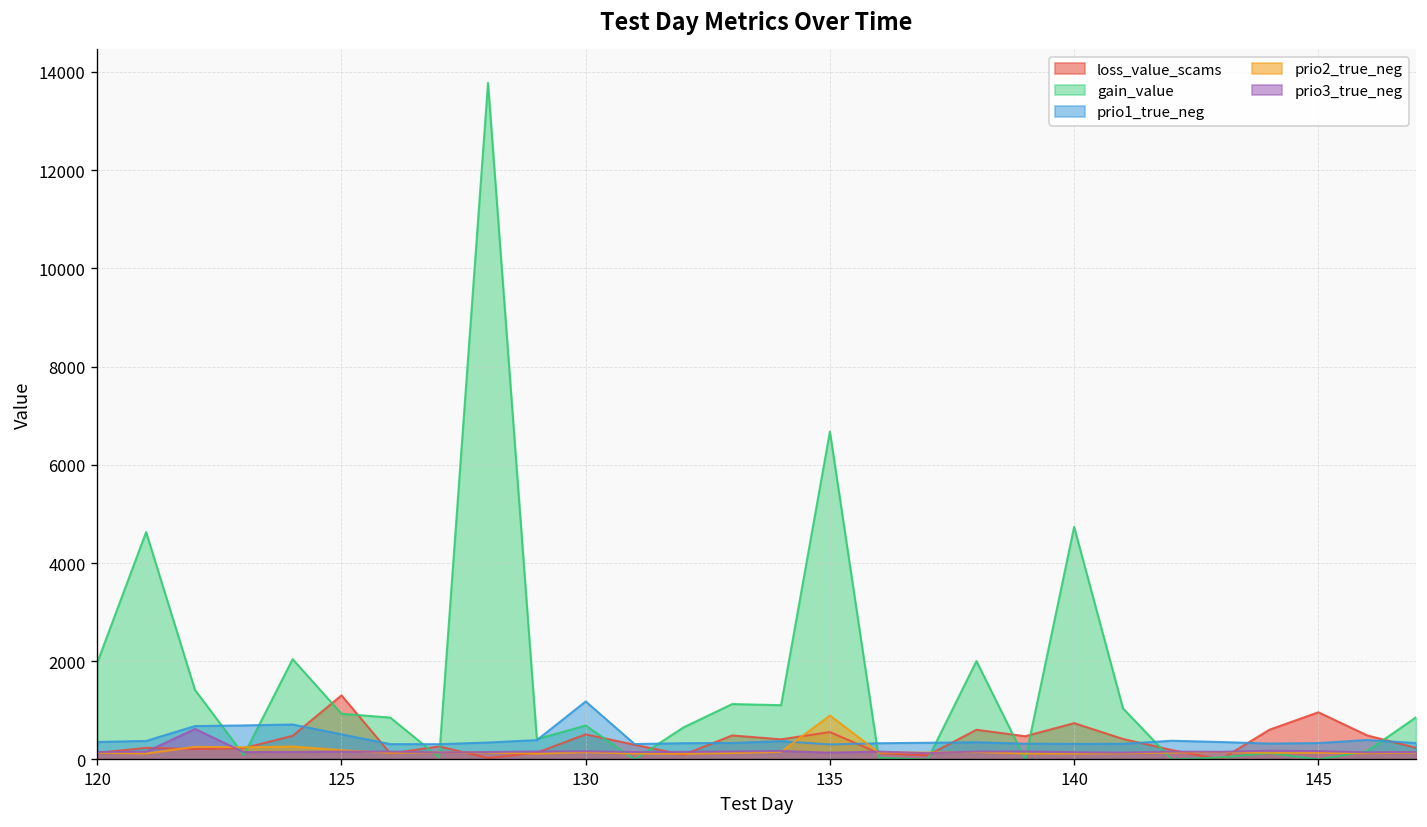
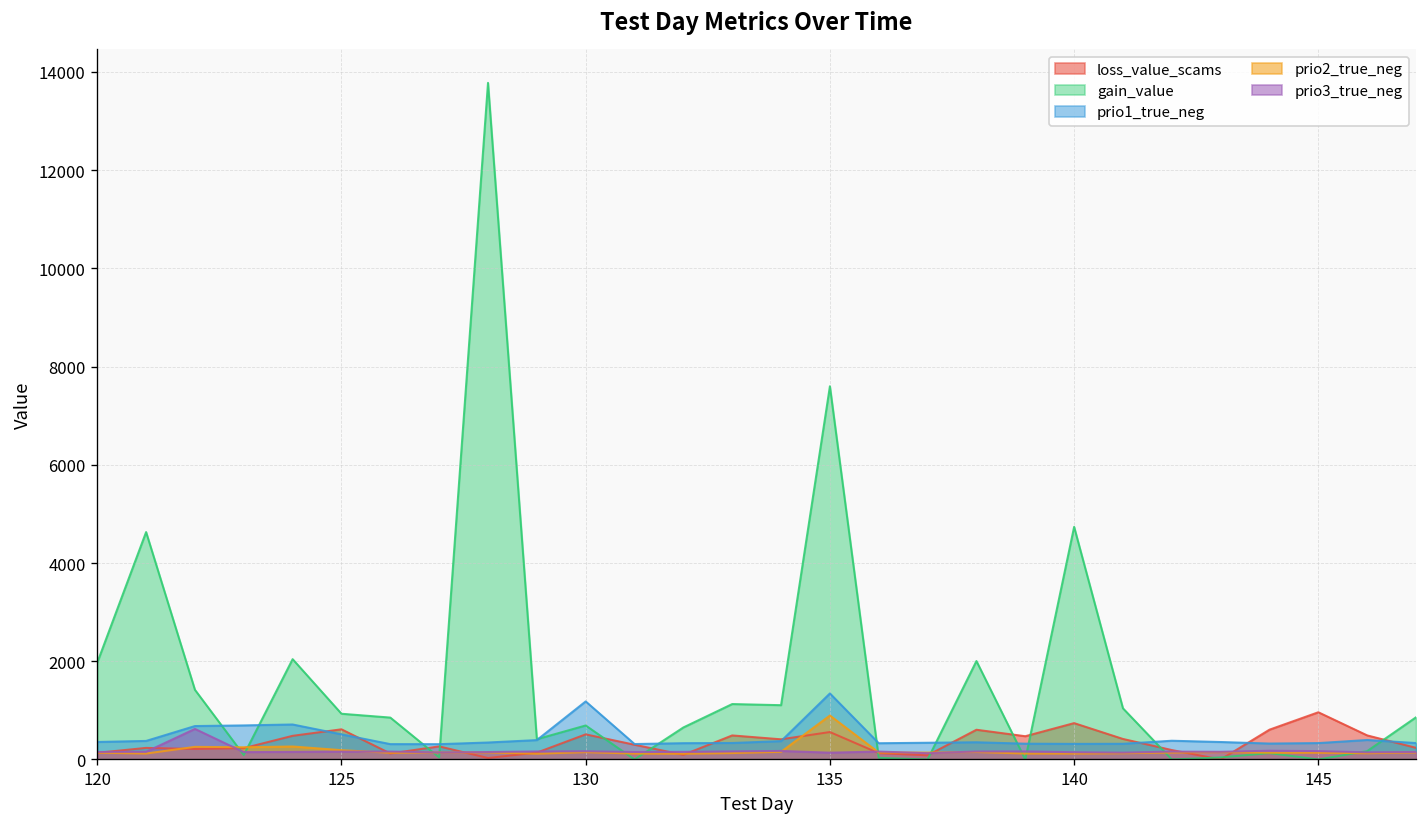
  {
    "loss_value_scams": {
-     "125": 1300,
+     "125": 600,
      "130": 500,
      "135": 600,
      "140": 700,
      "145": 1000
    },
    "gain_value": {
      "120": 2000,
      "125": 900,
      "130": 700,
-     "135": 6700,
+     "135": 7600,
      "140": 4700,
      "145": 0
    },
    "prio1_true_neg": {
      "120": 400,
      "125": 500,
      "130": 1200,
-     "135": 300,
+     "135": 1300,
      "140": 300,
      "145": 300
    },
    "prio2_true_neg": {
      "135": 900
    },
    "prio3_true_neg": {
      "135": 100
    }
  }
